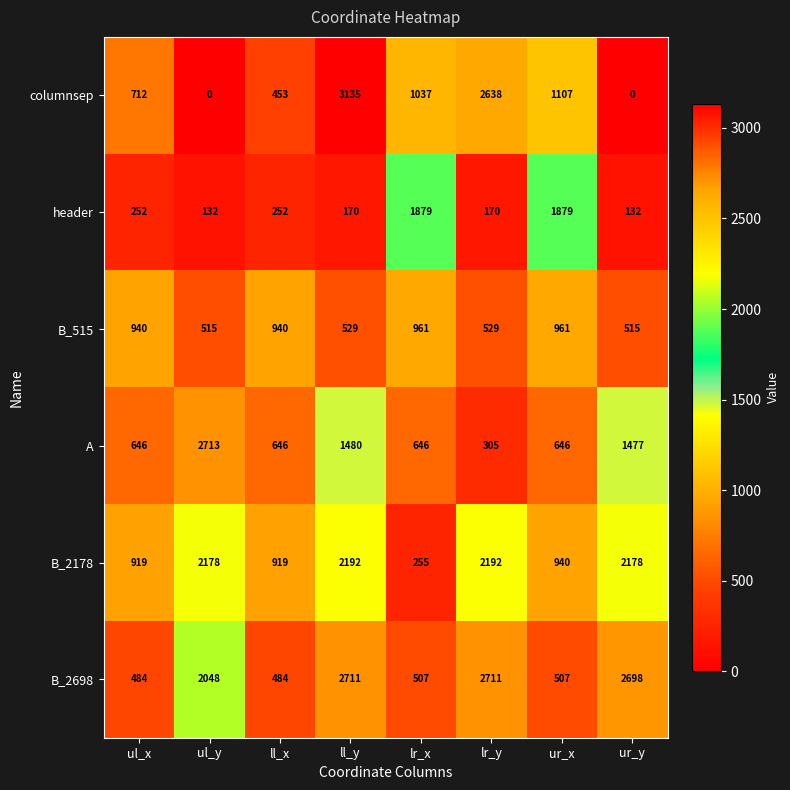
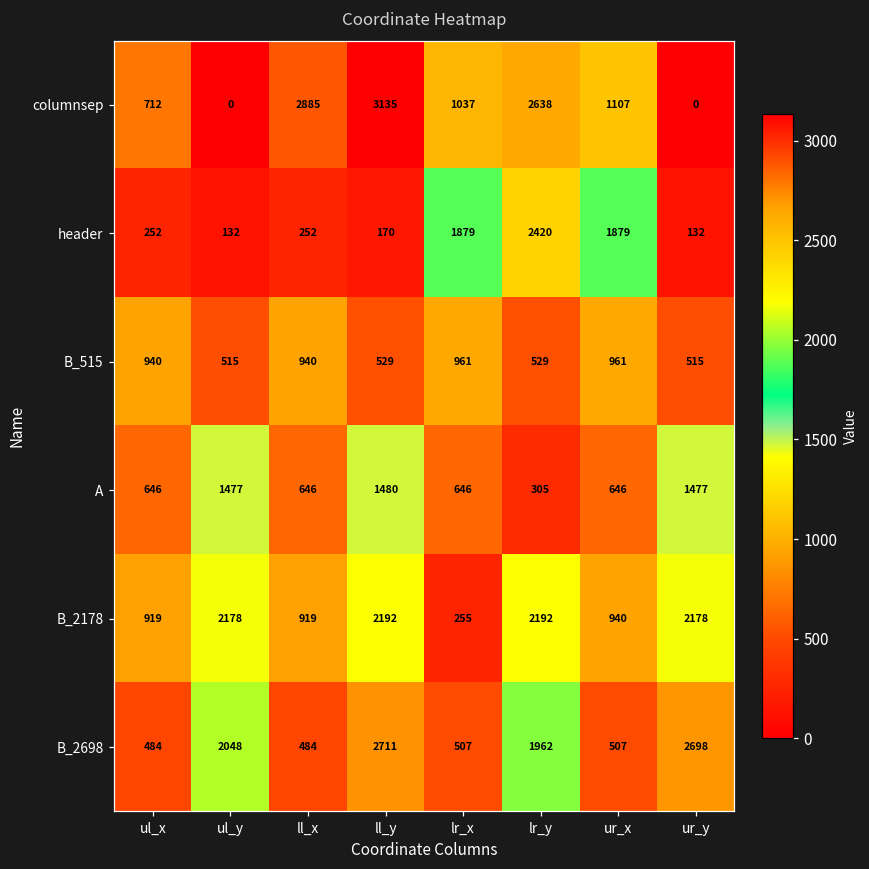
  {
    "columnsep": {
      "ul_x": 712,
      "ul_y": 0,
-     "ll_x": 453,
+     "ll_x": 2885,
      "ll_y": 3135,
      "lr_x": 1037,
      "lr_y": 2638,
      "ur_x": 1107,
      "ur_y": 0
    },
    "header": {
      "ul_x": 252,
      "ul_y": 132,
      "ll_x": 252,
      "ll_y": 170,
      "lr_x": 1879,
-     "lr_y": 170,
+     "lr_y": 2420,
      "ur_x": 1879,
      "ur_y": 132
    },
    "B_515": {
      "ul_x": 940,
      "ul_y": 515,
      "ll_x": 940,
      "ll_y": 529,
      "lr_x": 961,
      "lr_y": 529,
      "ur_x": 961,
      "ur_y": 515
    },
    "A": {
      "ul_x": 646,
-     "ul_y": 2713,
+     "ul_y": 1477,
      "ll_x": 646,
      "ll_y": 1480,
      "lr_x": 646,
      "lr_y": 305,
      "ur_x": 646,
      "ur_y": 1477
    },
    "B_2178": {
      "ul_x": 919,
      "ul_y": 2178,
      "ll_x": 919,
      "ll_y": 2192,
      "lr_x": 255,
      "lr_y": 2192,
      "ur_x": 940,
      "ur_y": 2178
    },
    "B_2698": {
      "ul_x": 484,
      "ul_y": 2048,
      "ll_x": 484,
      "ll_y": 2711,
      "lr_x": 507,
-     "lr_y": 2711,
+     "lr_y": 1962,
      "ur_x": 507,
      "ur_y": 2698
    }
  }
